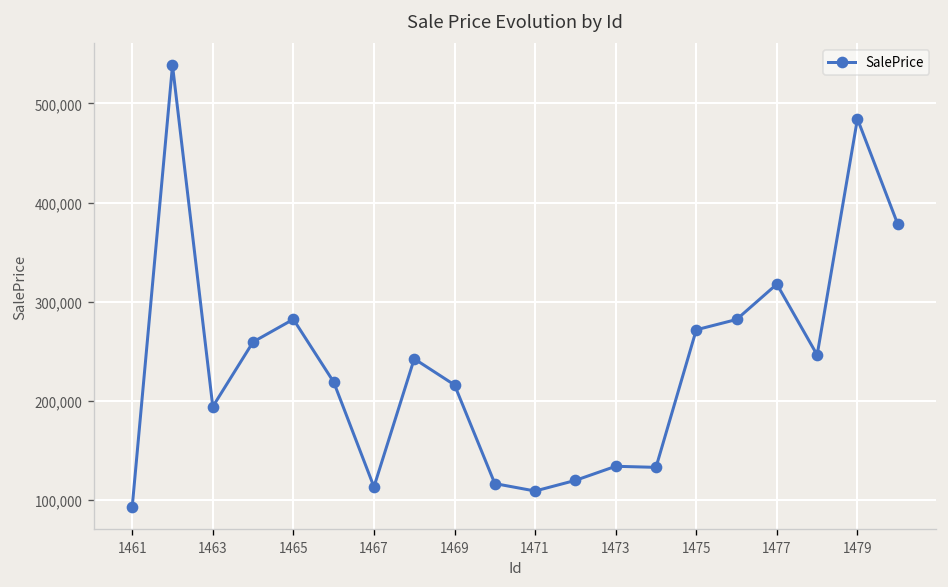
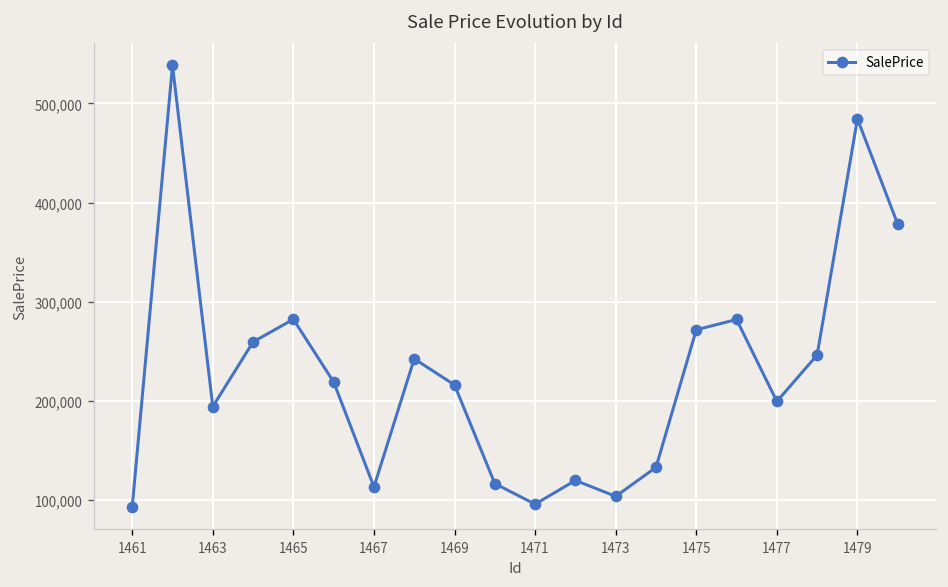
  {
    "1461": "90,000",
    "1463": "190,000",
    "1465": "280,000",
    "1467": "110,000",
    "1469": "220,000",
-   "1471": "110,000",
-   "1473": "130,000",
+   "1471": "100,000",
+   "1473": "100,000",
    "1475": "270,000",
-   "1477": "320,000",
+   "1477": "200,000",
    "1479": "480,000"
  }
